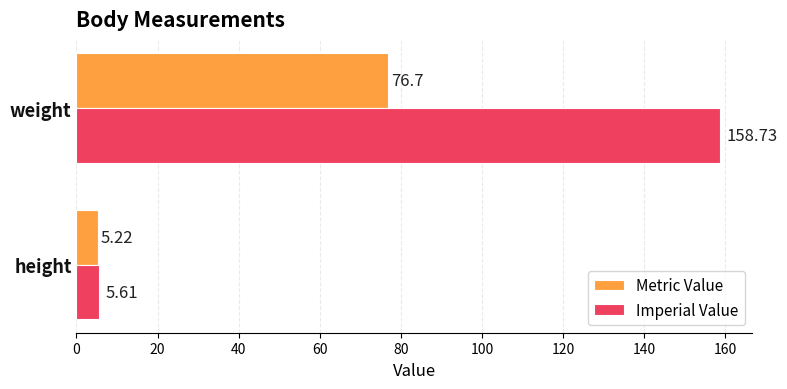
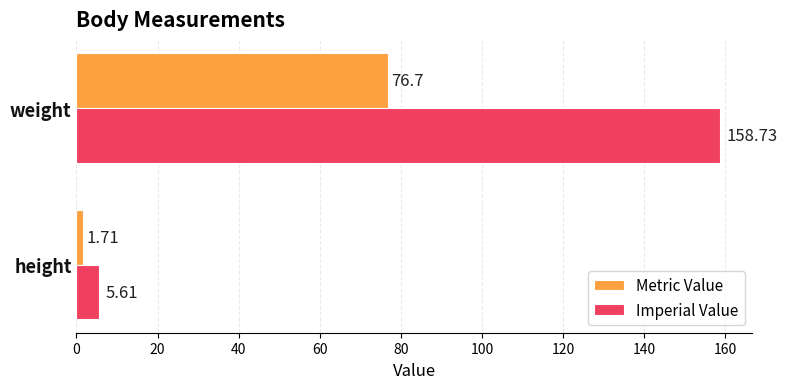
  {
    "Metric Value": {
      "weight": 76.7,
-     "height": 5.22
+     "height": 1.71
    },
    "Imperial Value": {
      "weight": 158.73,
      "height": 5.61
    }
  }
